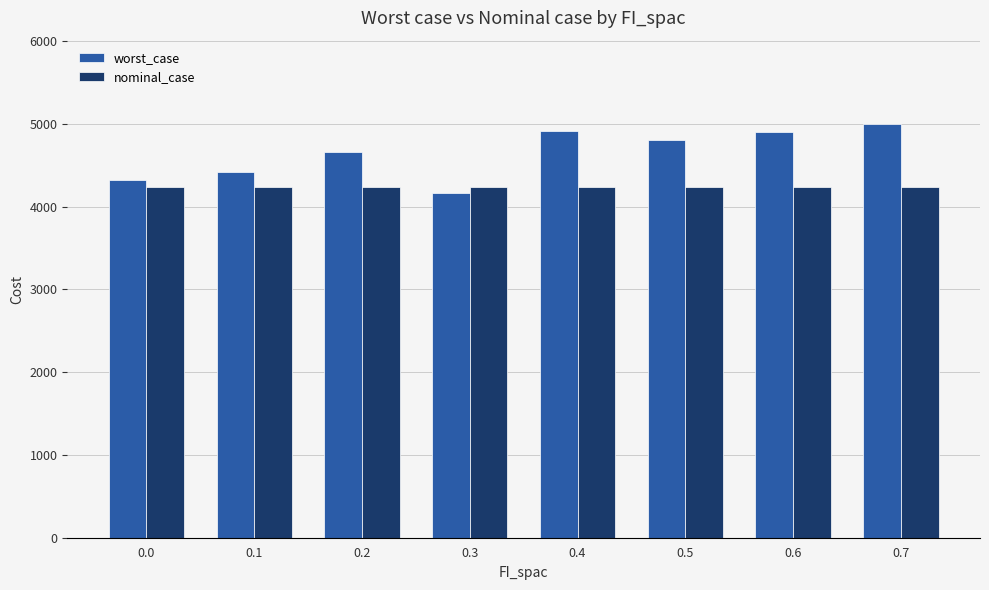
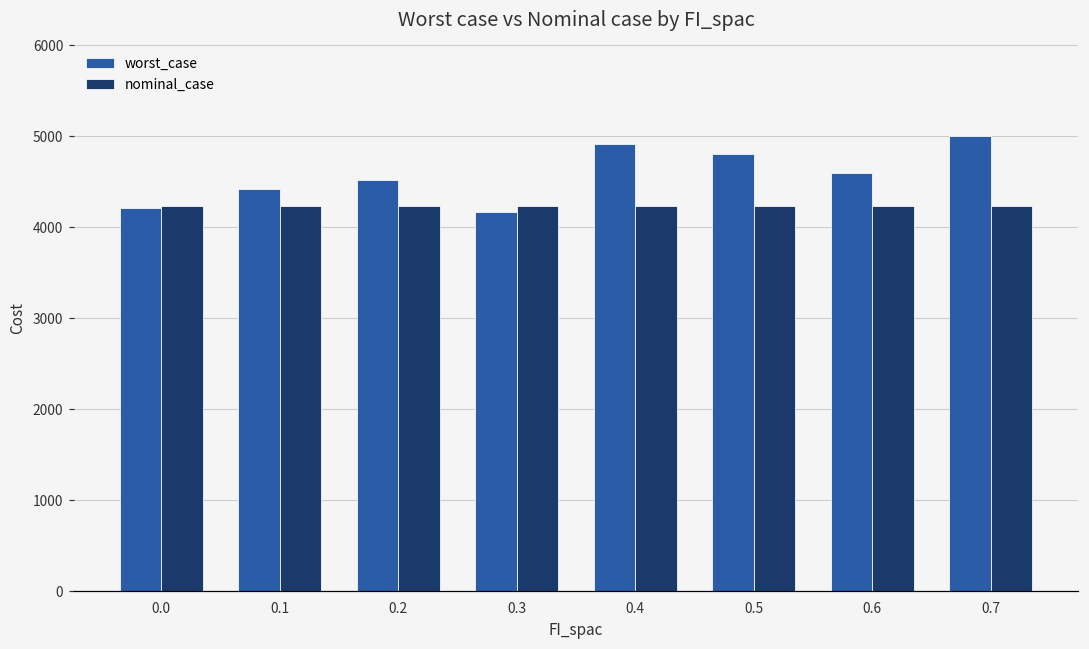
  {
    "worst_case": {
-     "0.0": 4300,
+     "0.0": 4200,
      "0.1": 4400,
-     "0.2": 4700,
+     "0.2": 4500,
      "0.3": 4200,
      "0.4": 4900,
      "0.5": 4800,
-     "0.6": 4900,
+     "0.6": 4600,
      "0.7": 5000
    },
    "nominal_case": {
      "0.0": 4200,
      "0.1": 4200,
      "0.2": 4200,
      "0.3": 4200,
      "0.4": 4200,
      "0.5": 4200,
      "0.6": 4200,
      "0.7": 4200
    }
  }
